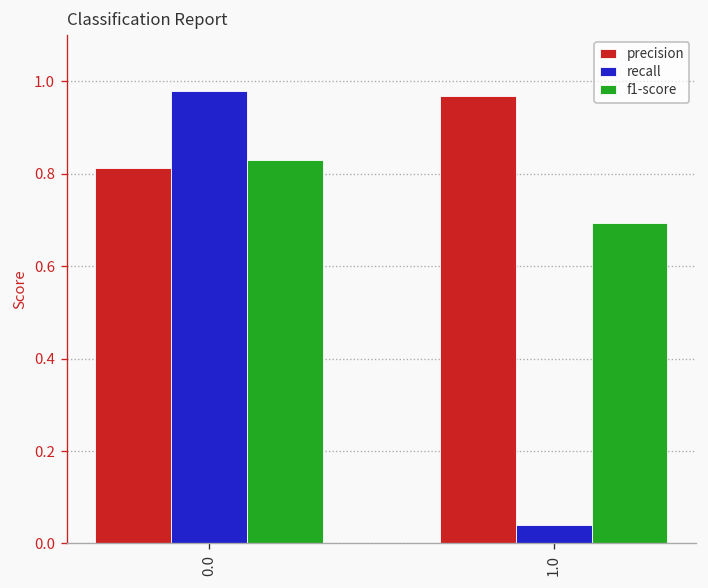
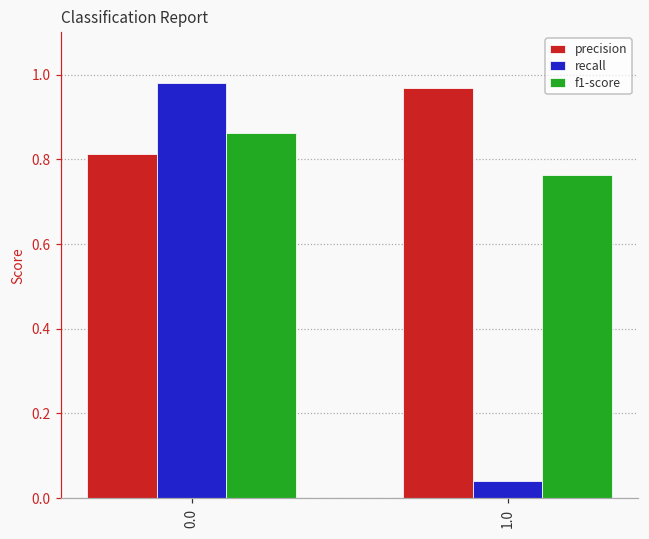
  {
    "precision": {
      "0.0": 0.81,
      "1.0": 0.97
    },
    "recall": {
      "0.0": 0.98,
      "1.0": 0.04
    },
    "f1-score": {
-     "0.0": 0.83,
-     "1.0": 0.69
+     "0.0": 0.86,
+     "1.0": 0.76
    }
  }
